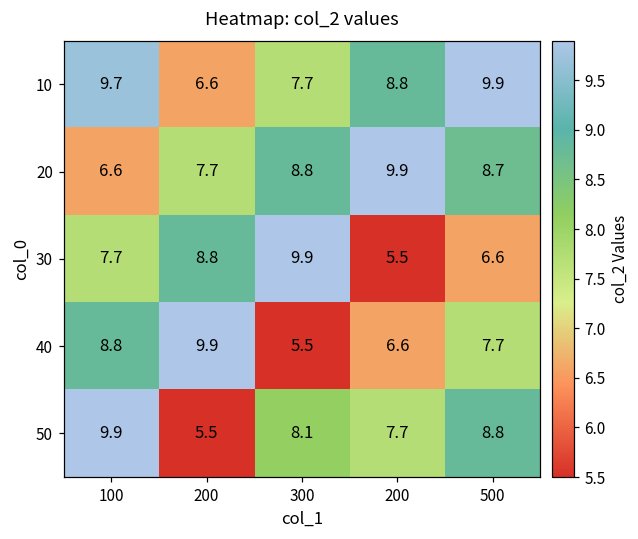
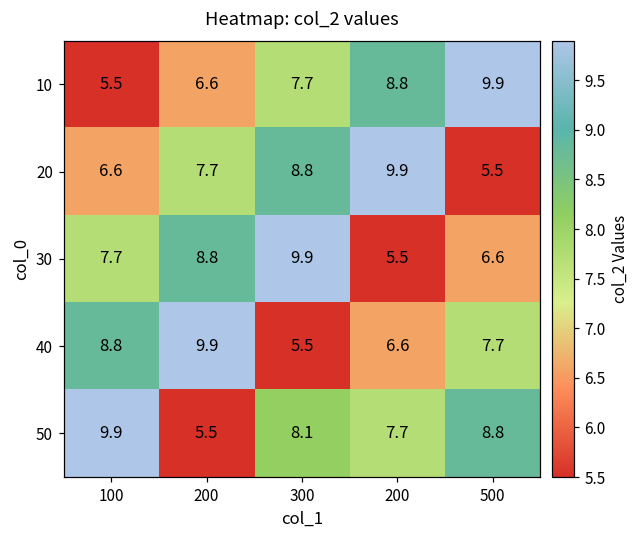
  {
    "10": {
-     "100": 9.7,
+     "100": 5.5,
      "300": 7.7,
      "500": 9.9
    },
    "20": {
      "100": 6.6,
      "300": 8.8,
-     "500": 8.7
+     "500": 5.5
    },
    "30": {
      "100": 7.7,
      "300": 9.9,
      "500": 6.6
    },
    "40": {
      "100": 8.8,
      "300": 5.5,
      "500": 7.7
    },
    "50": {
      "100": 9.9,
      "300": 8.1,
      "500": 8.8
    }
  }
